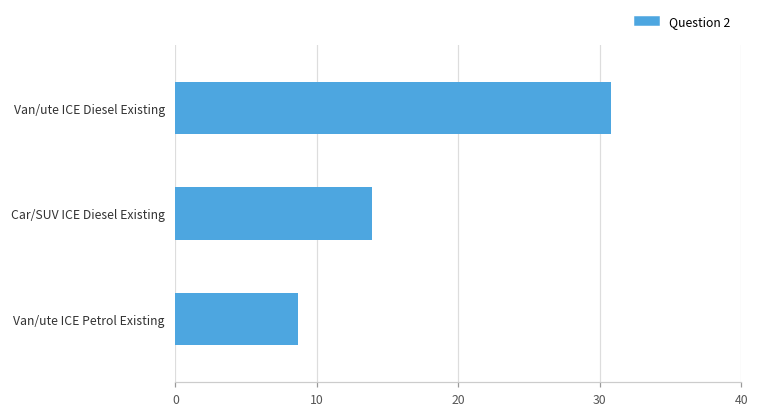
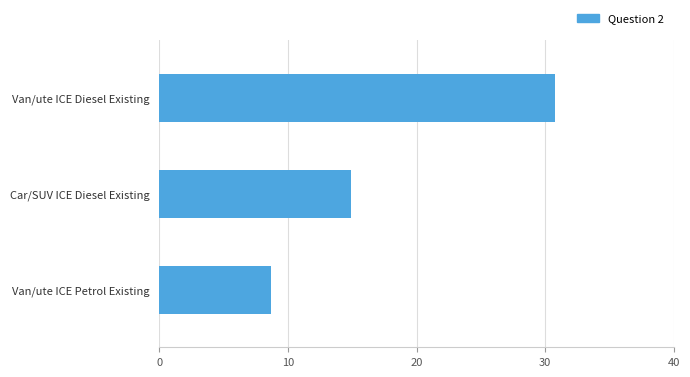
  {
    "Van/ute ICE Diesel Existing": 30.8,
-   "Car/SUV ICE Diesel Existing": 13.9,
+   "Car/SUV ICE Diesel Existing": 14.9,
    "Van/ute ICE Petrol Existing": 8.6
  }
